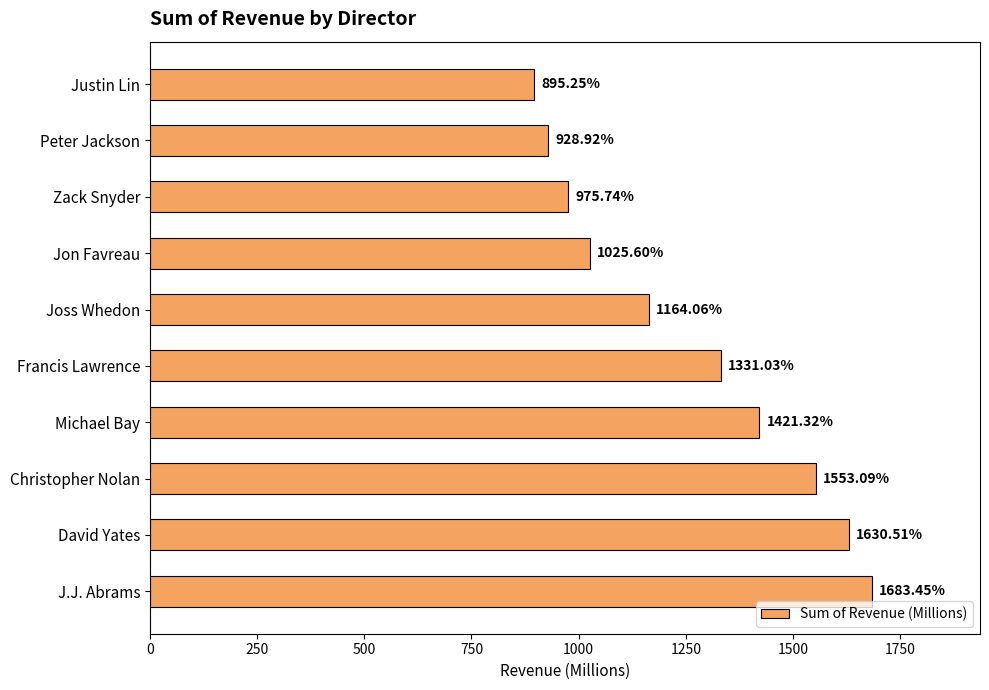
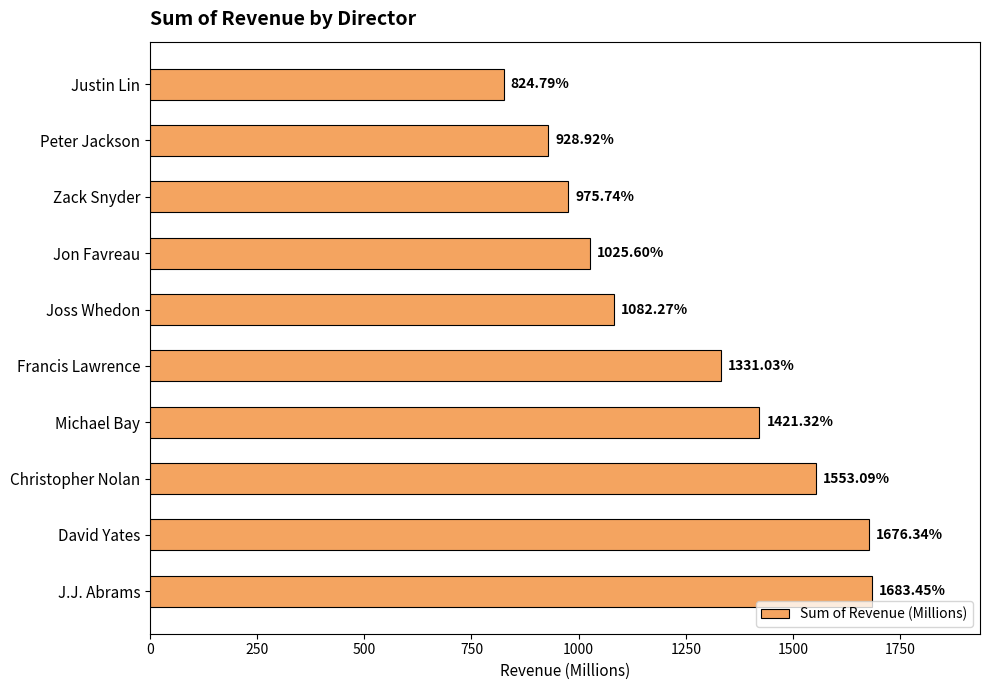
  {
-   "Justin Lin": "895.25%",
+   "Justin Lin": "824.79%",
    "Peter Jackson": "928.92%",
    "Zack Snyder": "975.74%",
    "Jon Favreau": "1025.60%",
-   "Joss Whedon": "1164.06%",
+   "Joss Whedon": "1082.27%",
    "Francis Lawrence": "1331.03%",
    "Michael Bay": "1421.32%",
    "Christopher Nolan": "1553.09%",
-   "David Yates": "1630.51%",
+   "David Yates": "1676.34%",
    "J.J. Abrams": "1683.45%"
  }
